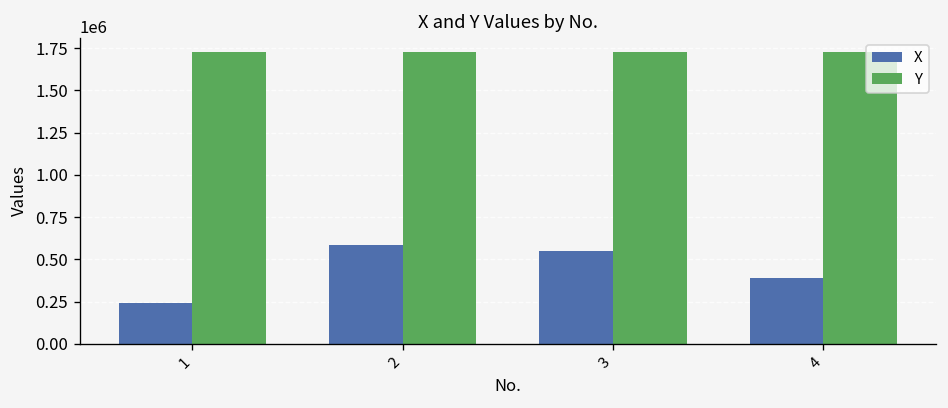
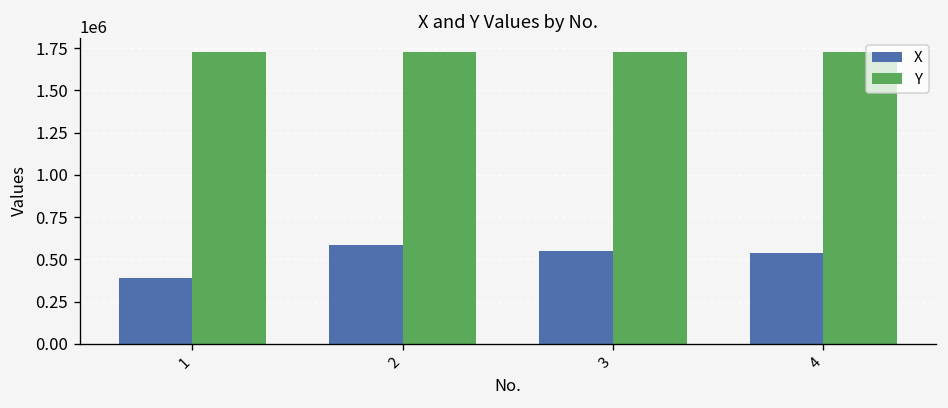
  {
    "X": {
-     "1": 240000,
+     "1": 390000,
      "2": 580000,
      "3": 550000,
-     "4": 390000
+     "4": 530000
    },
    "Y": {
      "1": 1730000,
      "2": 1730000,
      "3": 1720000,
      "4": 1720000
    }
  }
